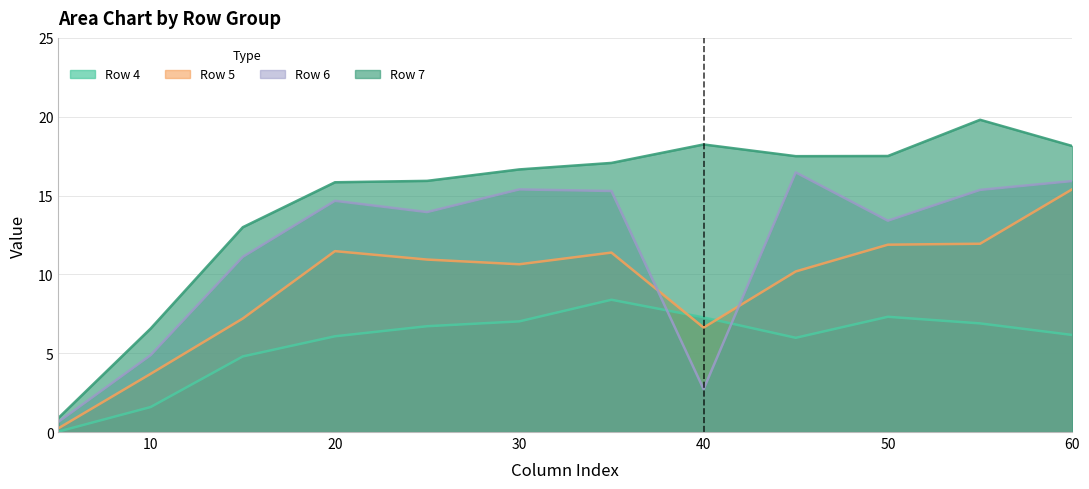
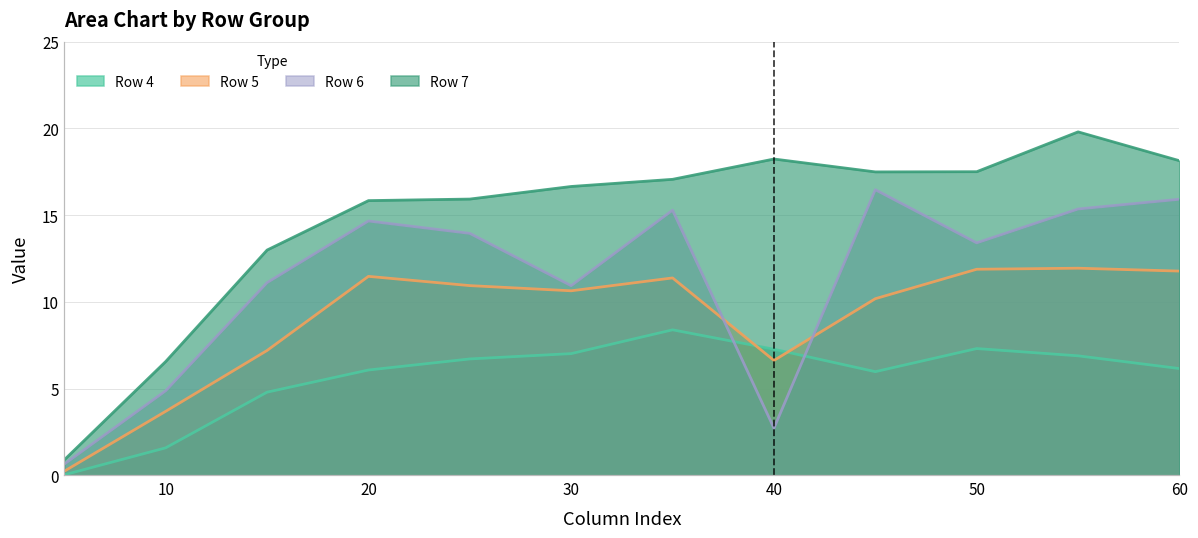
  {
    "Row 5": {
      "10": 3.7,
      "20": 11.5,
      "30": 10.6,
      "40": 6.6,
      "50": 11.9,
-     "60": 15.4
+     "60": 11.8
    },
    "Row 6": {
      "10": 4.9,
      "20": 14.7,
-     "30": 15.4,
+     "30": 10.9,
      "40": 2.7,
      "50": 13.4,
      "60": 15.9
    }
  }
